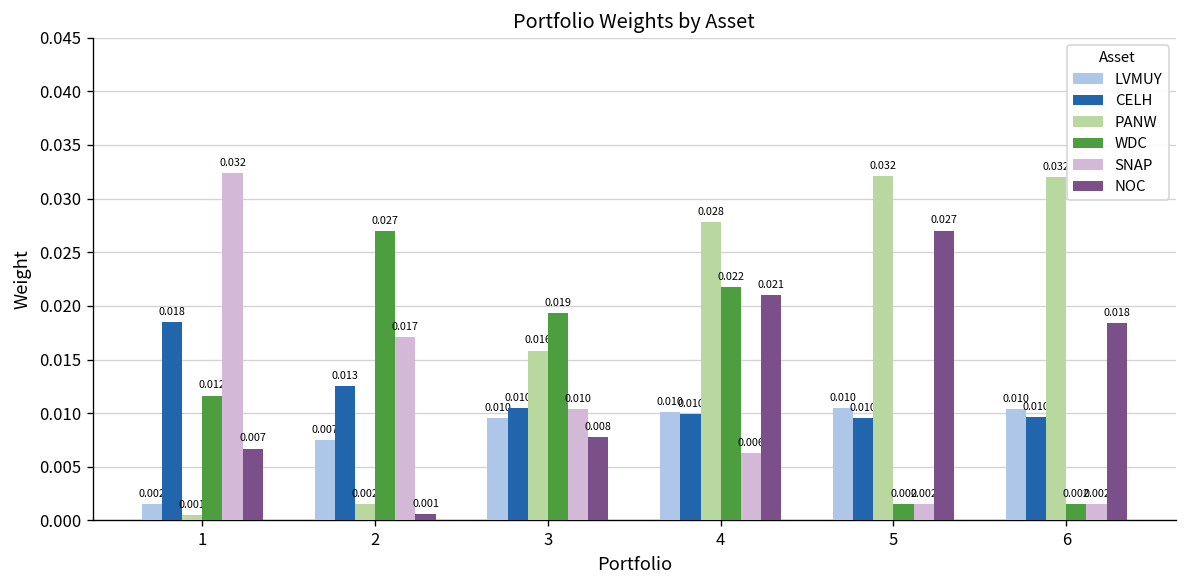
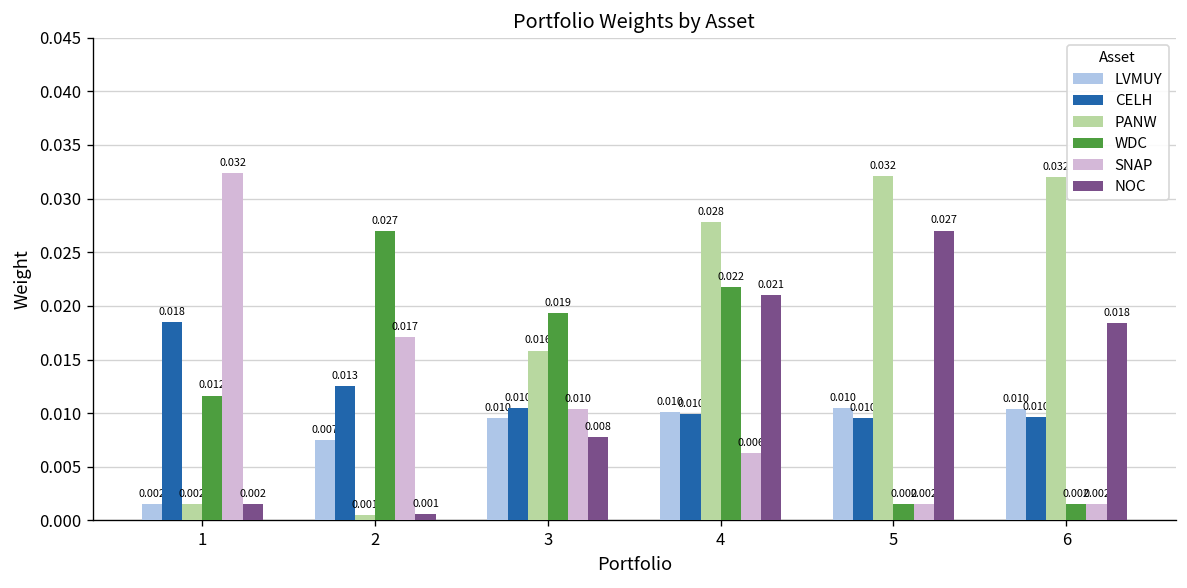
  {
    "CELH": {
      "1": 0.018,
      "2": 0.013,
      "3": 0.010,
      "5": 0.010,
      "6": 0.010
    },
    "PANW": {
-     "1": 0.001,
-     "2": 0.002,
+     "1": 0.002,
+     "2": 0.001,
      "3": 0.016,
      "4": 0.028,
      "5": 0.032
    },
    "WDC": {
      "1": 0.012,
      "2": 0.027,
      "3": 0.019,
      "4": 0.022
    },
    "NOC": {
-     "1": 0.007,
+     "1": 0.002,
      "2": 0.001,
      "3": 0.008,
      "4": 0.021,
      "5": 0.027,
      "6": 0.018
    }
  }
